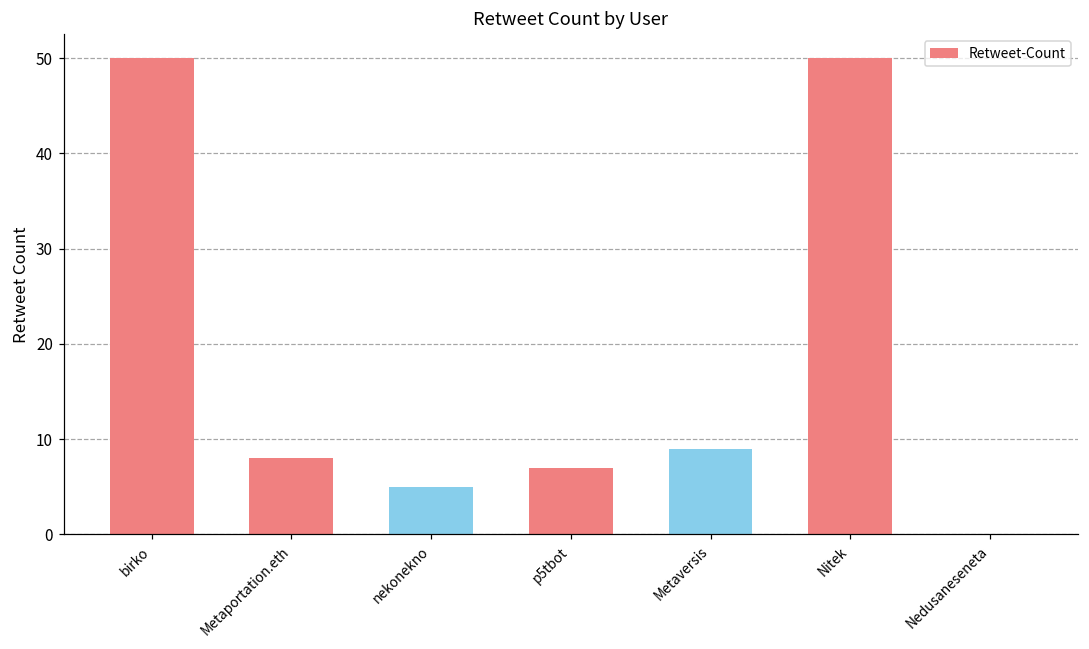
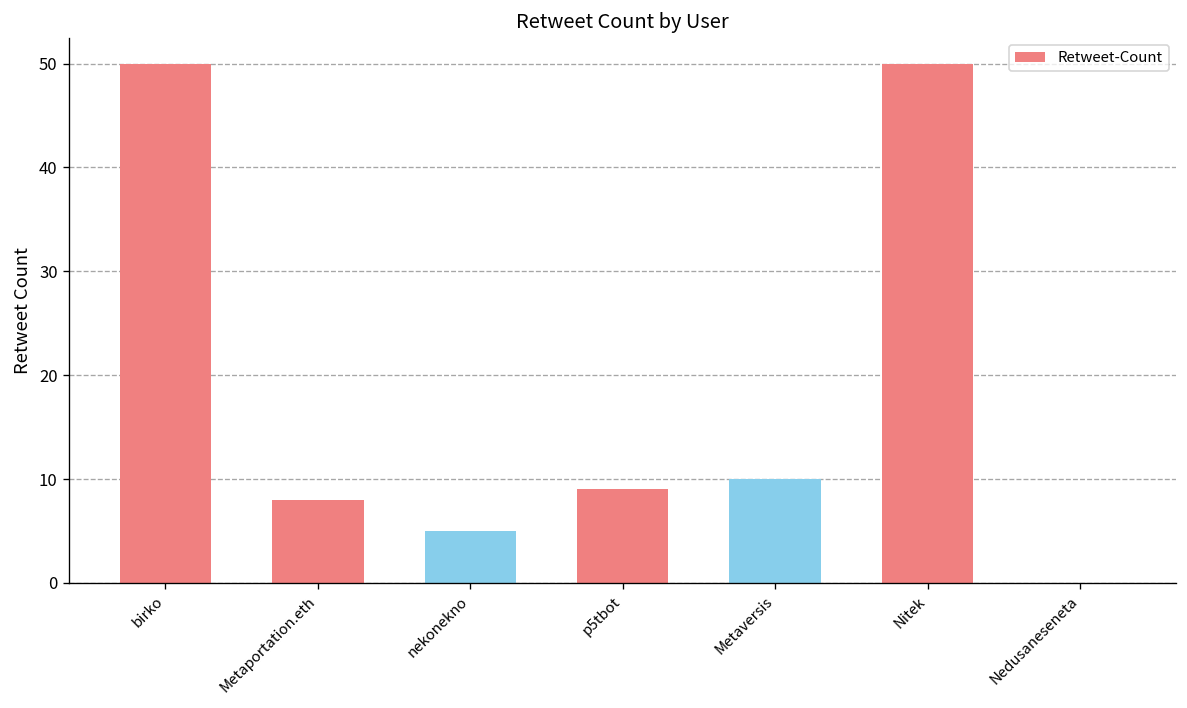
  {
    "birko": 50,
    "Metaportation.eth": 8,
    "nekonekno": 5,
-   "p5tbot": 7,
-   "Metaversis": 9,
+   "p5tbot": 9,
+   "Metaversis": 10,
    "Nitek": 50,
    "Nedusaneseneta": 0
  }
